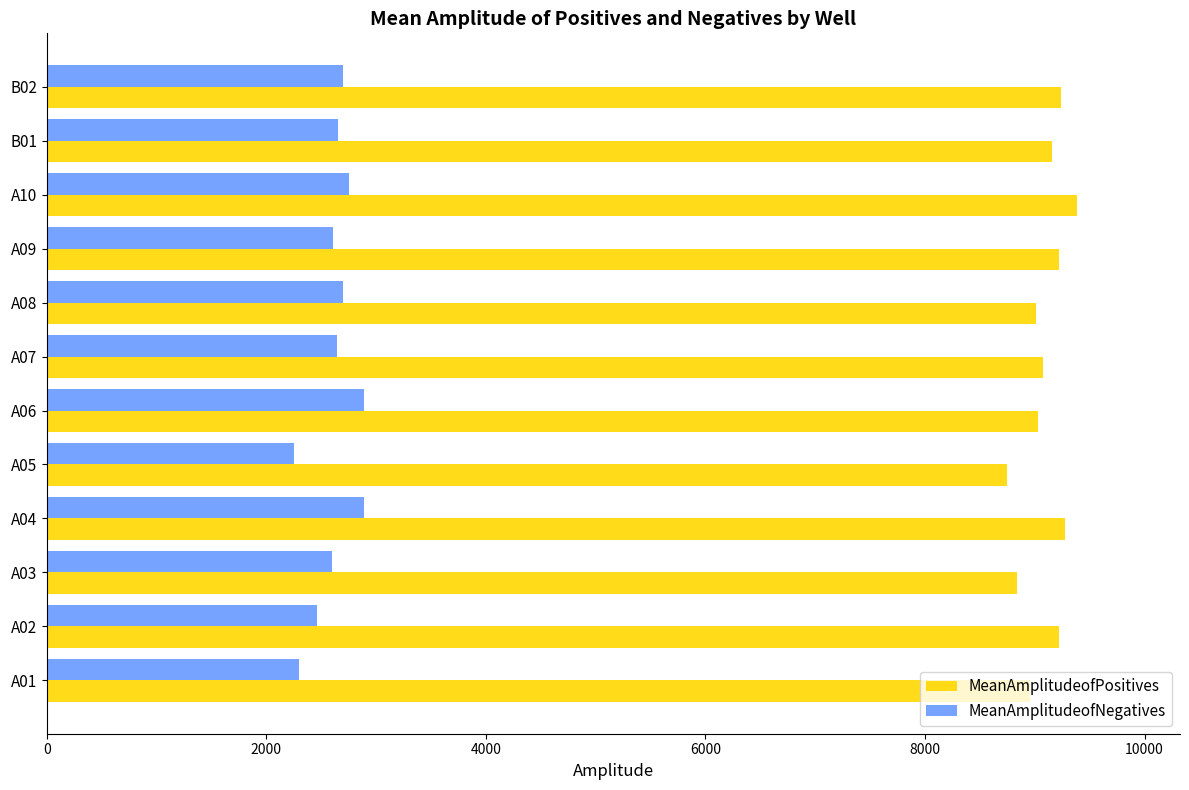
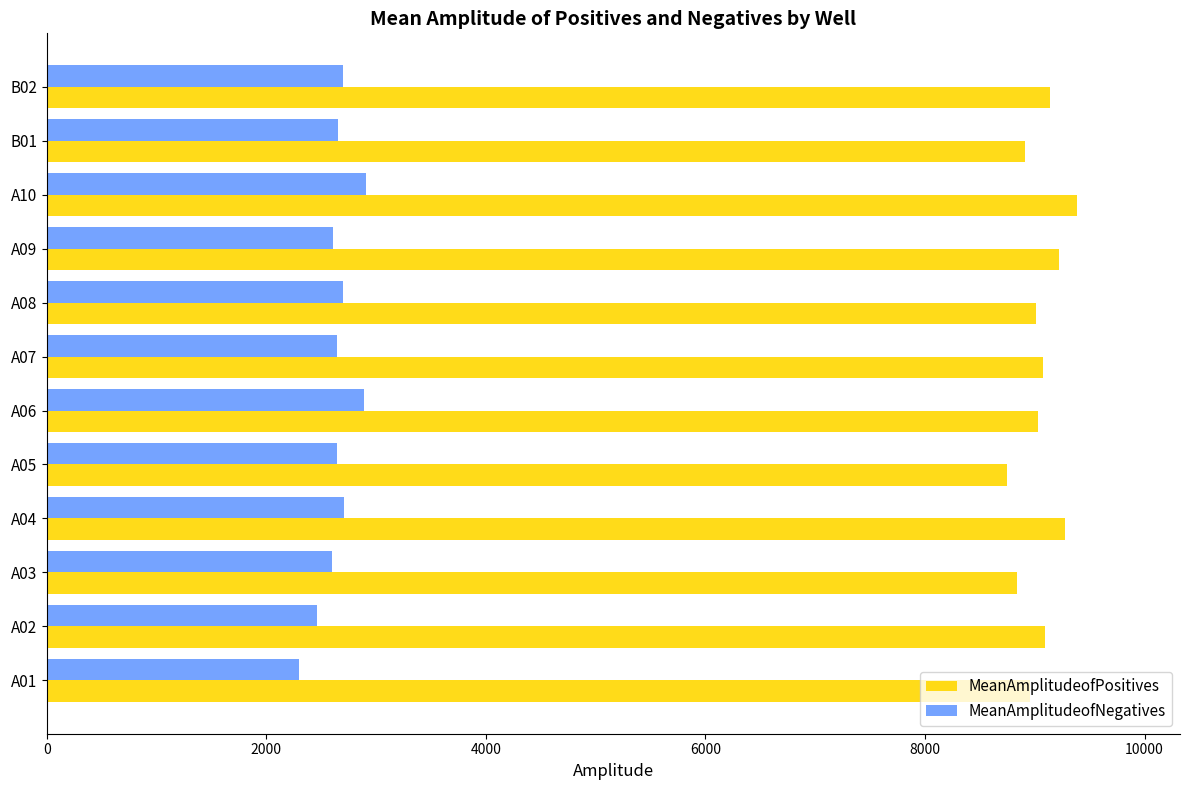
  {
    "MeanAmplitudeofPositives": {
-     "B02": 9240,
-     "B01": 9160,
+     "B02": 9140,
+     "B01": 8910,
      "A10": 9380,
      "A09": 9220,
      "A08": 9010,
      "A07": 9070,
      "A06": 9030,
      "A05": 8750,
      "A04": 9270,
      "A03": 8840,
-     "A02": 9220
+     "A02": 9090
    },
    "MeanAmplitudeofNegatives": {
      "B02": 2690,
      "B01": 2650,
-     "A10": 2750,
+     "A10": 2910,
      "A09": 2610,
      "A08": 2700,
      "A07": 2640,
      "A06": 2890,
-     "A05": 2250,
-     "A04": 2890,
+     "A05": 2640,
+     "A04": 2710,
      "A03": 2600,
      "A02": 2460,
      "A01": 2290
    }
  }
